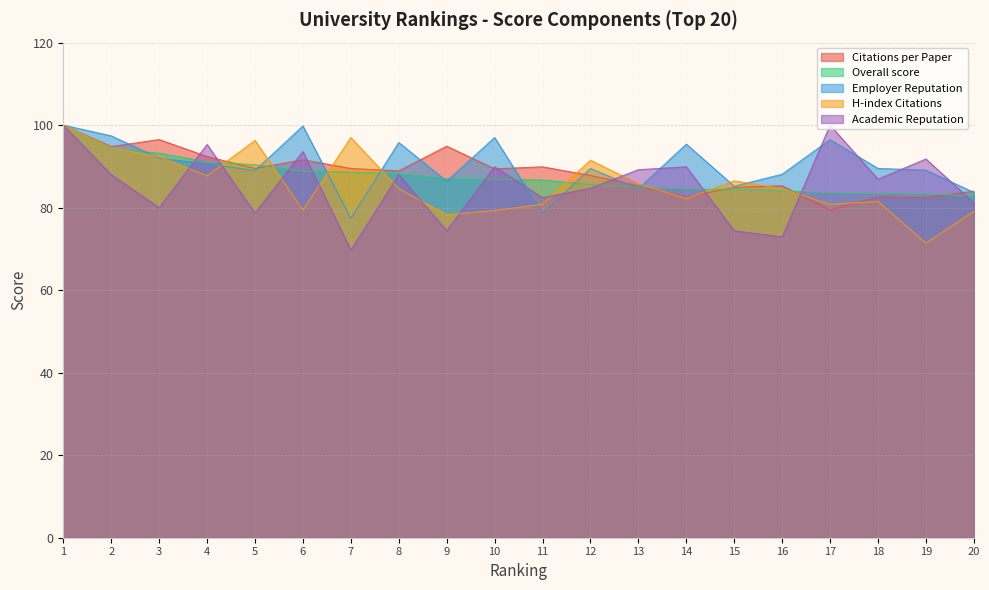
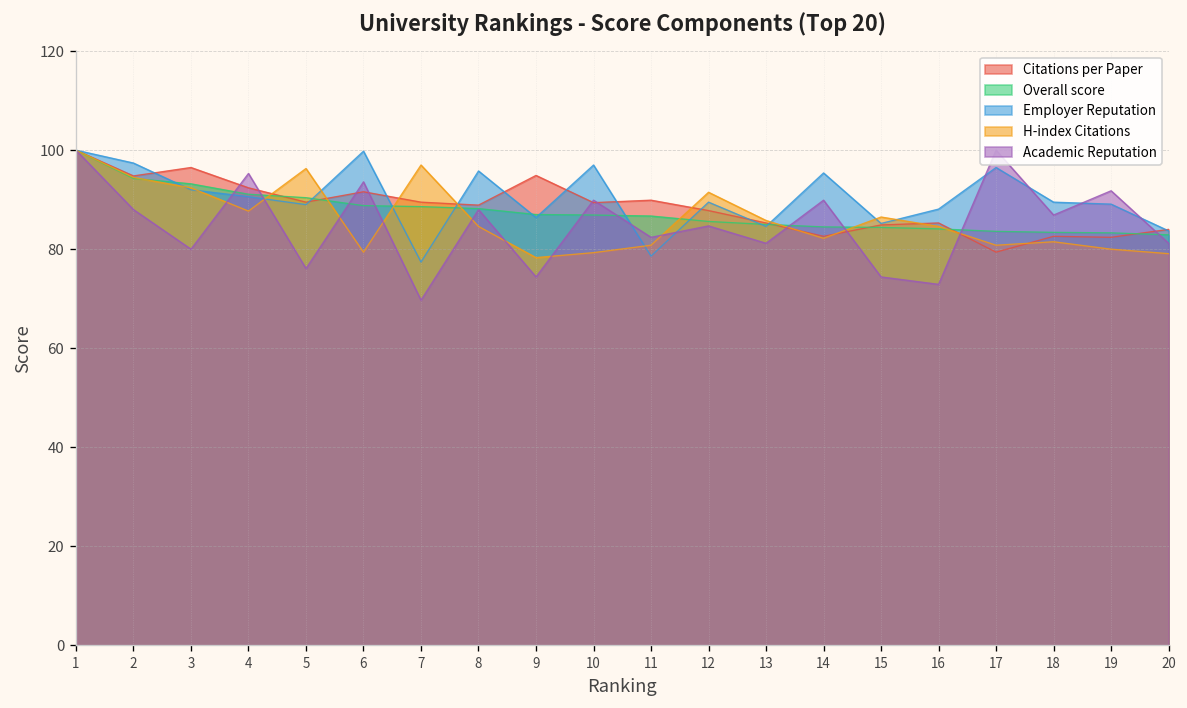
  {
    "Citations per Paper": {
      "3": 97,
      "4": 92,
      "6": 92,
      "7": 90,
      "8": 89,
      "9": 95,
      "11": 90,
      "12": 88,
      "16": 85,
      "17": 79,
      "18": 83,
      "19": 82
    },
    "Overall score": {
      "3": 93,
      "5": 90,
      "6": 89,
      "7": 89,
      "10": 87,
      "11": 87,
      "12": 86,
      "14": 85,
      "17": 84,
      "18": 83,
      "19": 83,
      "20": 83
    },
    "Employer Reputation": {
      "2": 97,
      "6": 100,
      "7": 77,
      "8": 96,
      "10": 97,
      "11": 79,
      "12": 90,
      "14": 95,
      "16": 88,
      "17": 97,
      "18": 90,
      "19": 89
    },
    "H-index Citations": {
      "4": 88,
      "5": 96,
      "6": 79,
      "7": 97,
      "8": 85,
      "9": 78,
      "10": 79,
      "11": 81,
      "12": 92,
      "15": 87,
      "17": 81,
      "18": 82,
-     "19": 71,
+     "19": 80,
      "20": 79
    },
    "Academic Reputation": {
      "2": 88,
      "3": 80,
      "4": 95,
-     "5": 79,
+     "5": 76,
      "6": 94,
      "7": 70,
      "9": 74,
      "11": 82,
      "12": 85,
-     "13": 89,
+     "13": 81,
      "14": 90,
      "15": 74,
      "16": 73,
      "18": 87,
      "19": 92,
      "20": 81
    }
  }
